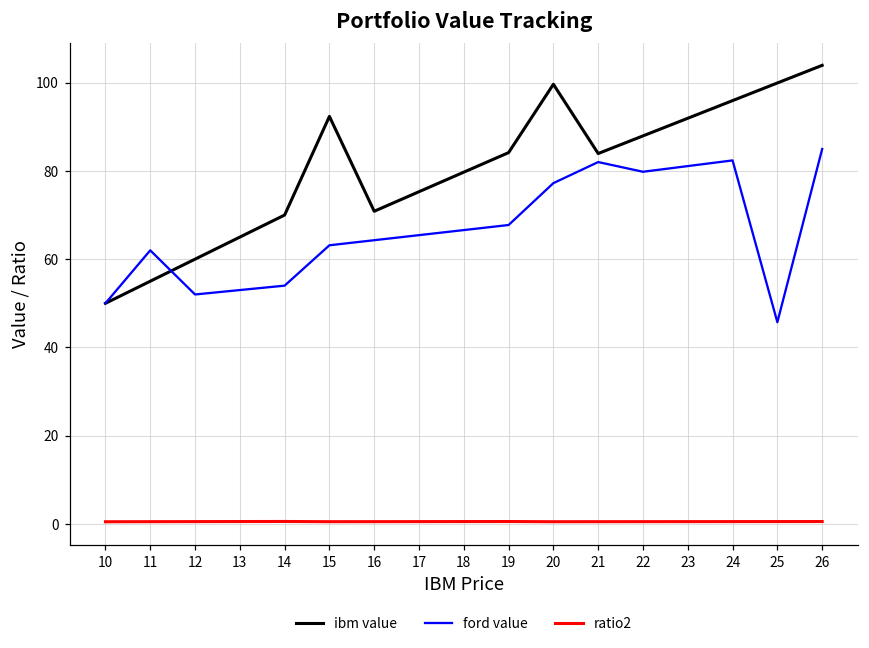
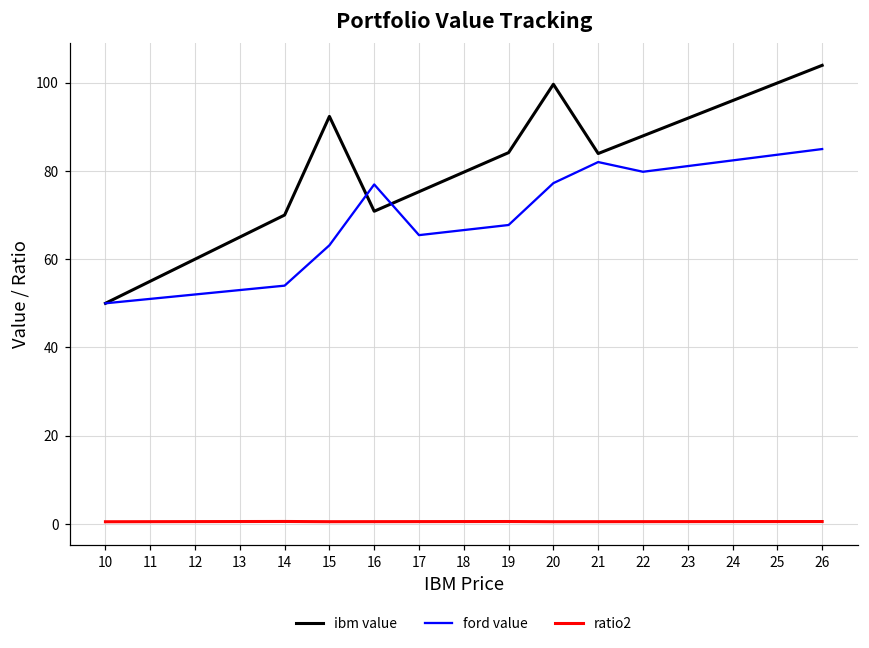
  {
    "ibm value": {
      "11": 55,
      "12": 60,
      "13": 65,
      "14": 70,
      "15": 92,
      "16": 71,
      "17": 75,
      "18": 80,
      "19": 84,
      "20": 100,
      "21": 84,
      "22": 88,
      "23": 92,
      "24": 96,
      "25": 100,
      "26": 104
    },
    "ford value": {
-     "11": 62,
+     "11": 51,
      "12": 52,
      "13": 53,
      "14": 54,
      "15": 63,
-     "16": 64,
+     "16": 77,
      "17": 65,
      "18": 67,
      "19": 68,
      "20": 77,
      "21": 82,
      "22": 80,
      "23": 81,
      "24": 82,
-     "25": 46,
+     "25": 84,
      "26": 85
    },
    "ratio2": {
      "10": 1,
      "11": 1,
      "12": 1,
      "13": 1,
      "14": 1,
      "15": 1,
      "16": 1,
      "17": 1,
      "18": 1,
      "19": 1,
      "20": 1,
      "21": 1,
      "22": 1,
      "23": 1,
      "24": 1,
      "25": 1,
      "26": 1
    }
  }
